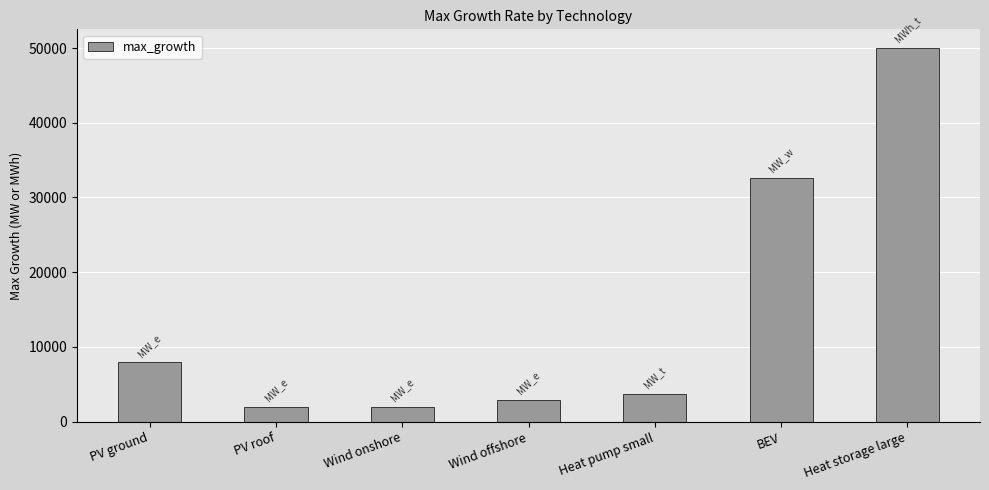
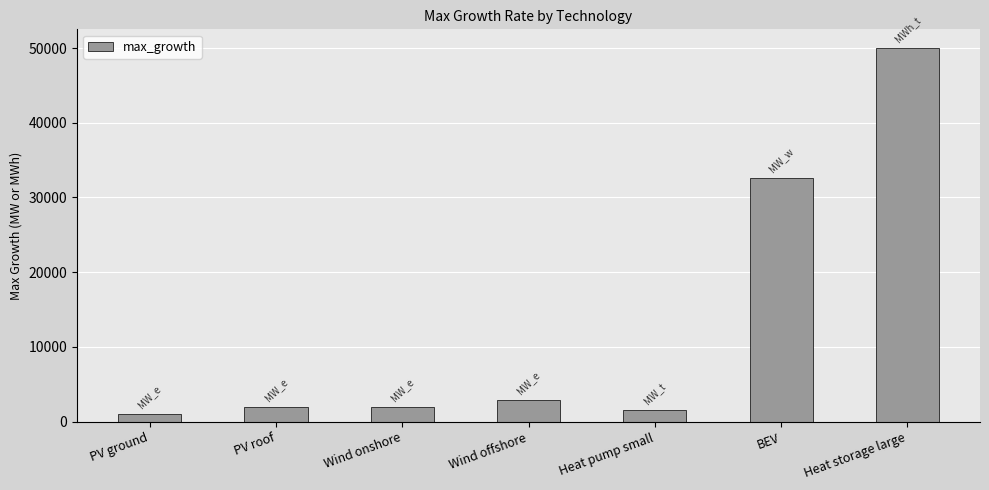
  {
-   "PV ground": 8000,
+   "PV ground": 1000,
    "PV roof": 2000,
    "Wind onshore": 2000,
    "Wind offshore": 3000,
-   "Heat pump small": 4000,
+   "Heat pump small": 2000,
    "BEV": 33000,
    "Heat storage large": 50000
  }
